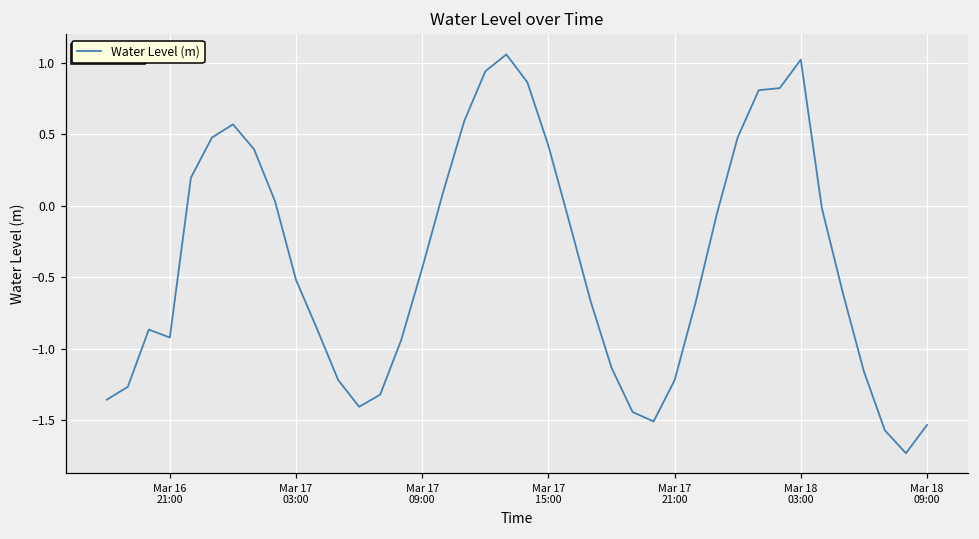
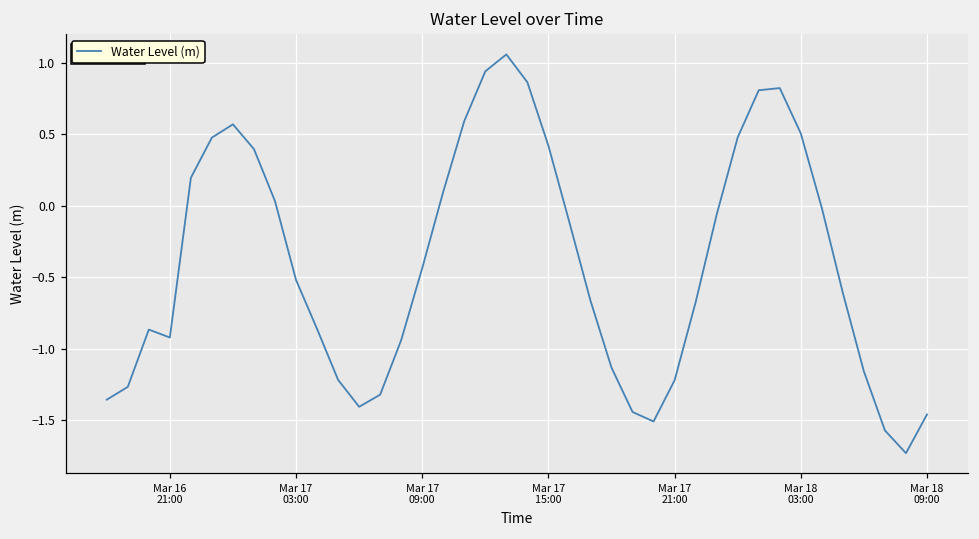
  {
    "Mar 16 21:00": -0.92,
    "Mar 17 03:00": -0.52,
    "Mar 17 09:00": -0.44,
    "Mar 17 15:00": 0.42,
    "Mar 17 21:00": -1.22,
-   "Mar 18 03:00": 1.02,
-   "Mar 18 09:00": -1.53
+   "Mar 18 03:00": 0.51,
+   "Mar 18 09:00": -1.46
  }
